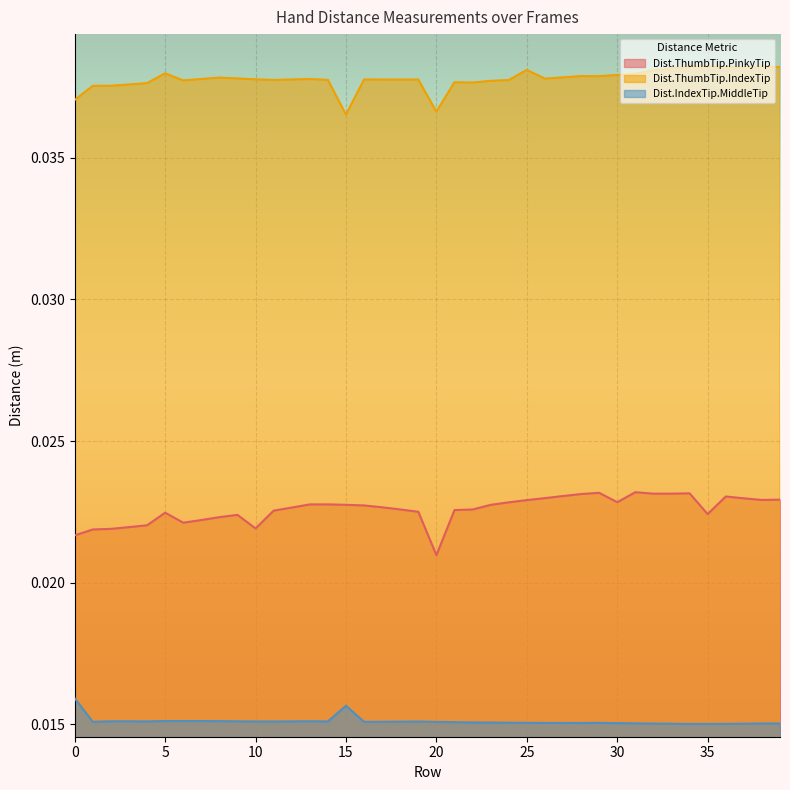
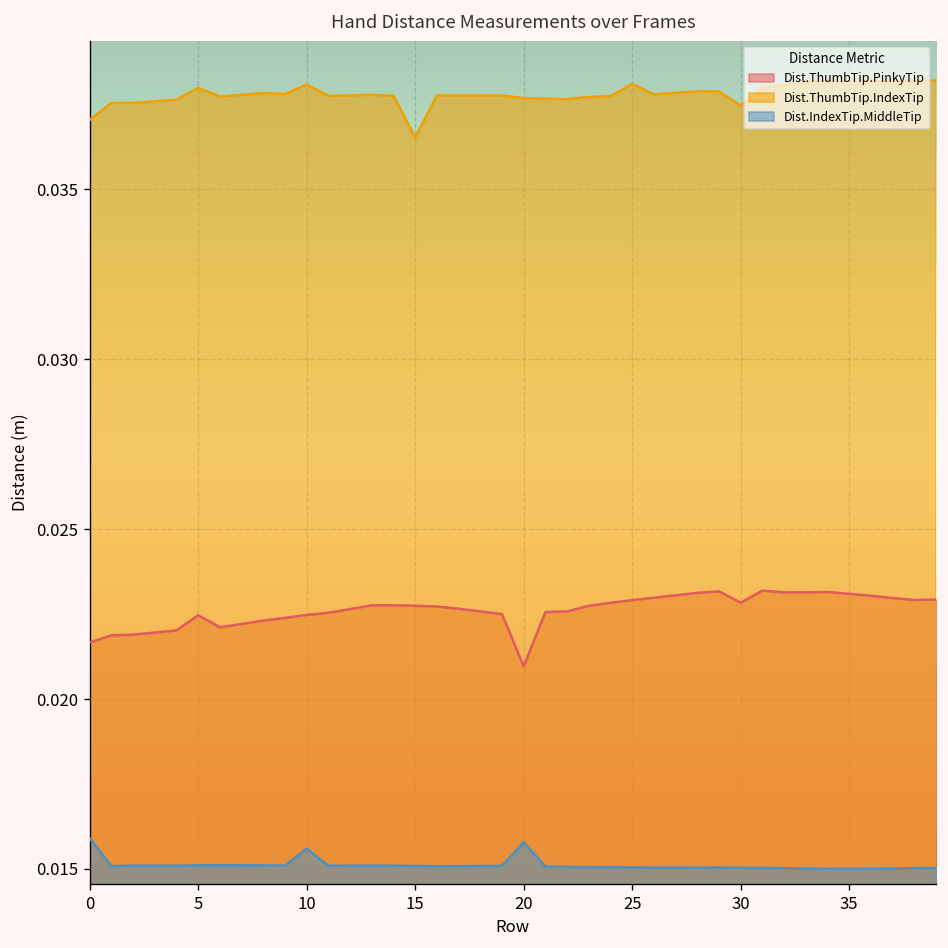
  {
    "Dist.ThumbTip.PinkyTip": {
      "0": 0.0217,
      "5": 0.0225,
-     "10": 0.0219,
+     "10": 0.0225,
      "15": 0.0227,
      "20": 0.0210,
      "25": 0.0229,
      "30": 0.0228,
-     "35": 0.0224
+     "35": 0.0231
    },
    "Dist.ThumbTip.IndexTip": {
      "0": 0.0370,
      "5": 0.0380,
-     "10": 0.0378,
+     "10": 0.0381,
      "15": 0.0365,
-     "20": 0.0366,
+     "20": 0.0377,
      "25": 0.0381,
-     "30": 0.0379
+     "30": 0.0375
    },
    "Dist.IndexTip.MiddleTip": {
      "0": 0.0159,
      "5": 0.0151,
-     "10": 0.0151,
-     "15": 0.0157,
-     "20": 0.0151,
+     "10": 0.0156,
+     "15": 0.0151,
+     "20": 0.0158,
      "25": 0.0150,
      "30": 0.0150,
      "35": 0.0150
    }
  }
